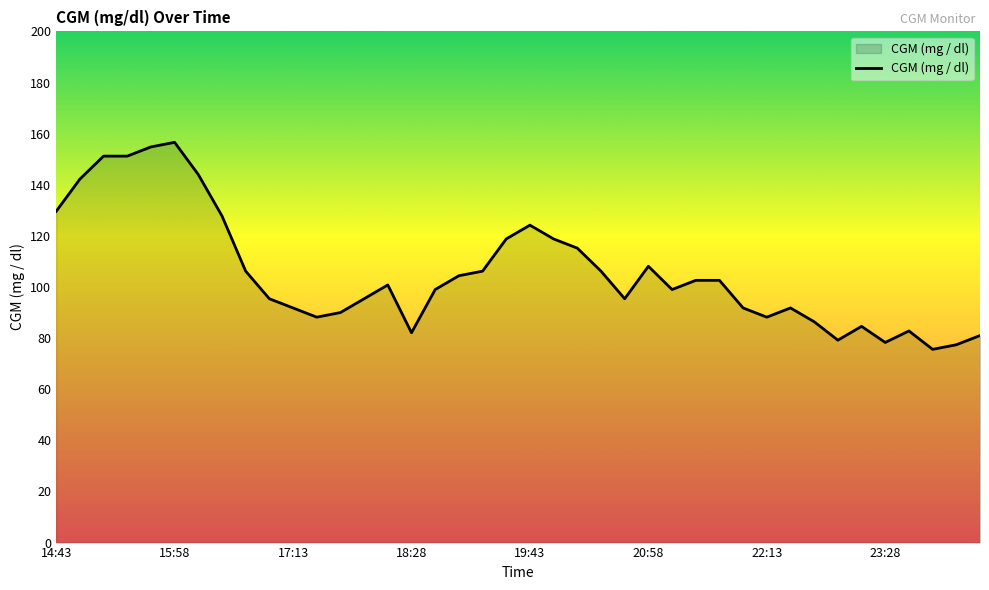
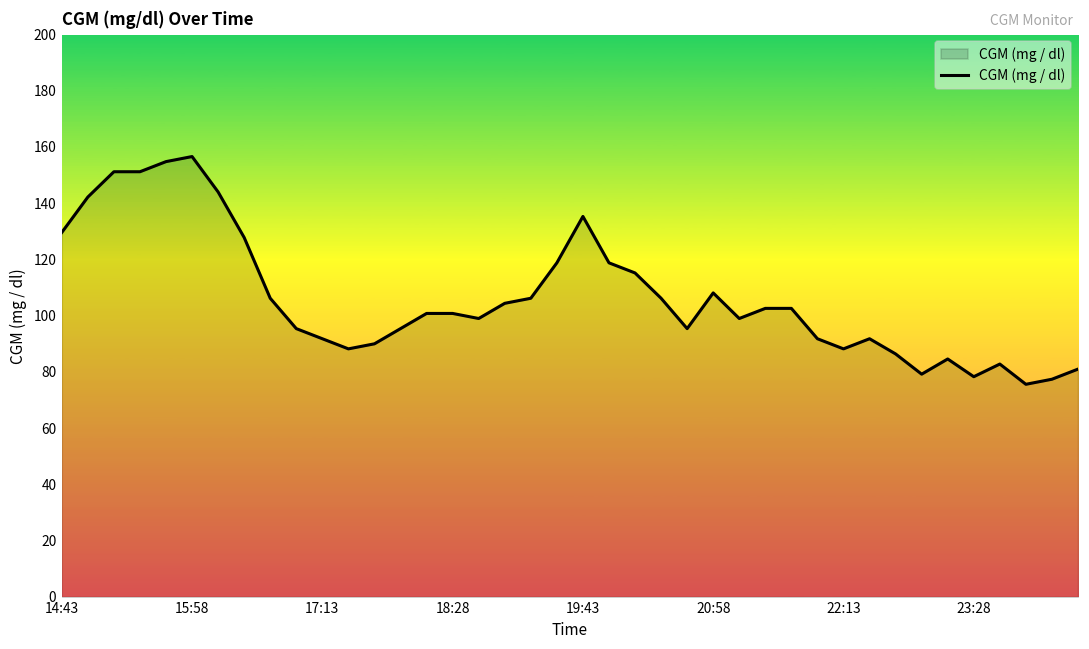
  {
    "14:43": 130,
    "15:58": 157,
    "17:13": 92,
-   "18:28": 82,
-   "19:43": 124,
+   "18:28": 101,
+   "19:43": 135,
    "20:58": 108,
    "22:13": 88,
    "23:28": 78
  }
